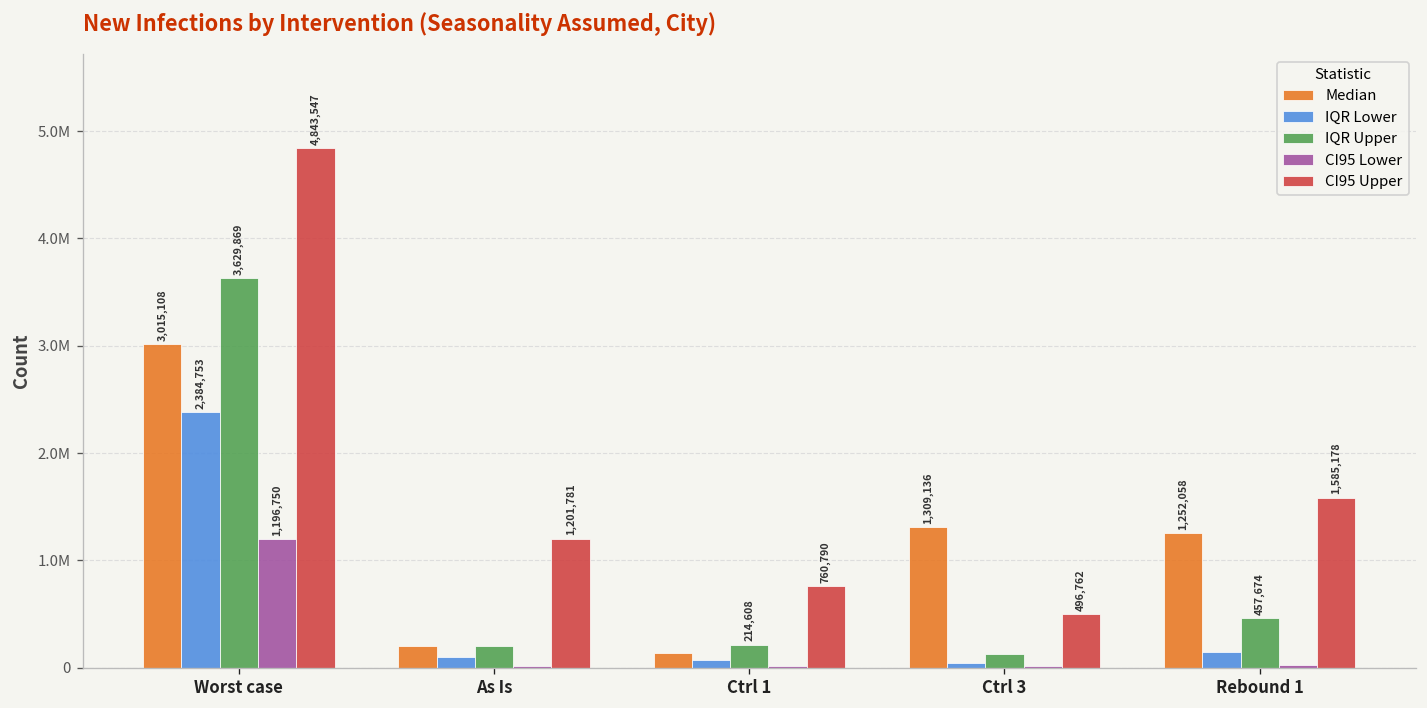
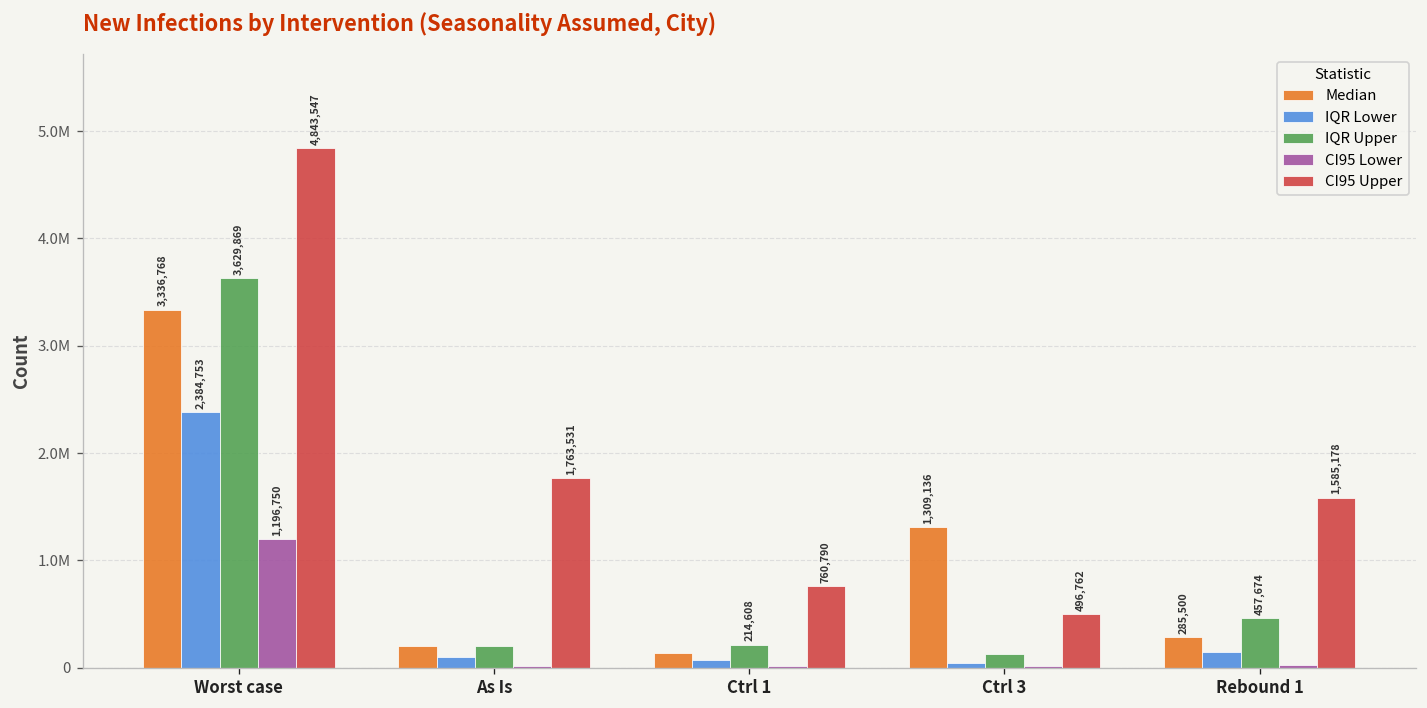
  {
    "Median": {
-     "Worst case": "3,015,108",
+     "Worst case": "3,336,768",
      "Ctrl 3": "1,309,136",
-     "Rebound 1": "1,252,058"
+     "Rebound 1": "285,500"
    },
    "IQR Lower": {
      "Worst case": "2,384,753"
    },
    "IQR Upper": {
      "Worst case": "3,629,869",
      "Ctrl 1": "214,608",
      "Rebound 1": "457,674"
    },
    "CI95 Lower": {
      "Worst case": "1,196,750"
    },
    "CI95 Upper": {
      "Worst case": "4,843,547",
-     "As Is": "1,201,781",
+     "As Is": "1,763,531",
      "Ctrl 1": "760,790",
      "Ctrl 3": "496,762",
      "Rebound 1": "1,585,178"
    }
  }
